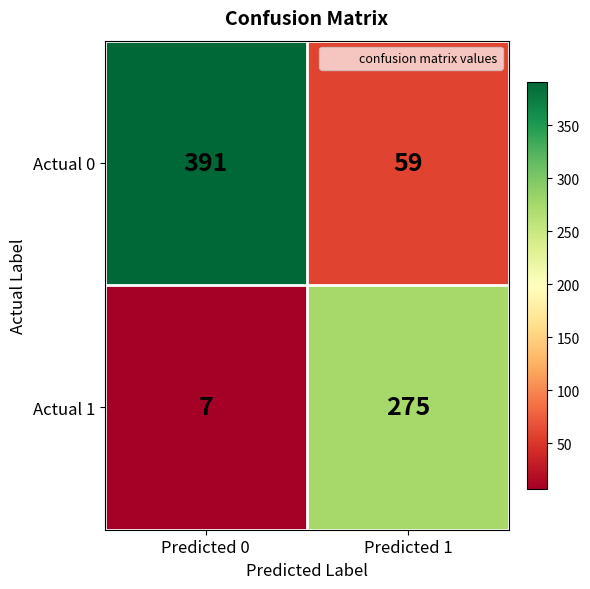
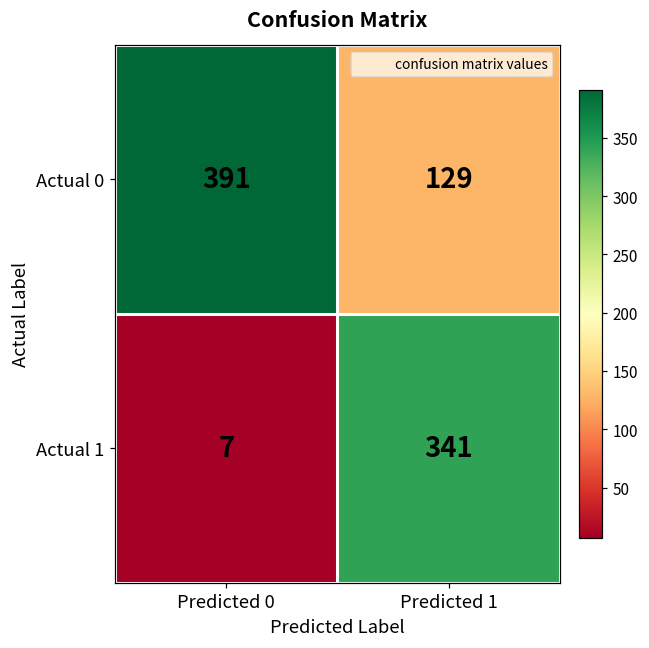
  {
    "Actual 0": {
      "Predicted 0": 391,
-     "Predicted 1": 59
+     "Predicted 1": 129
    },
    "Actual 1": {
      "Predicted 0": 7,
-     "Predicted 1": 275
+     "Predicted 1": 341
    }
  }
